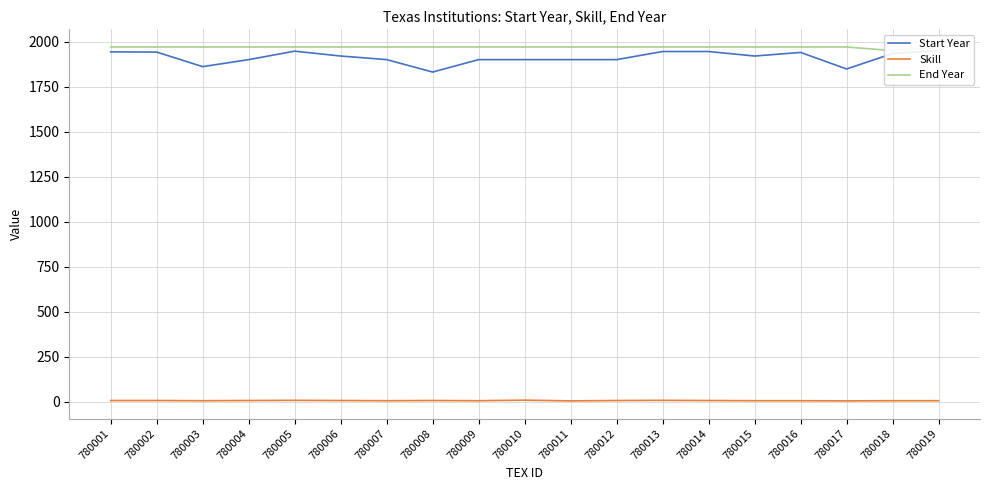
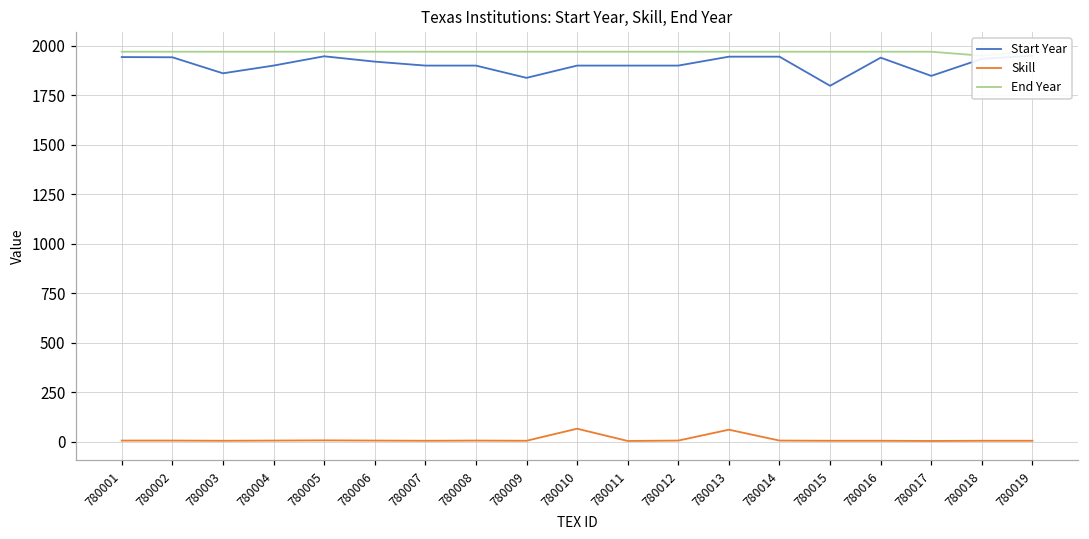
  {
    "Start Year": {
      "780001": 1940,
      "780002": 1940,
      "780003": 1860,
      "780004": 1900,
      "780005": 1950,
      "780006": 1920,
      "780007": 1900,
-     "780008": 1830,
-     "780009": 1900,
+     "780008": 1900,
+     "780009": 1840,
      "780010": 1900,
      "780011": 1900,
      "780012": 1900,
      "780013": 1950,
      "780014": 1950,
-     "780015": 1920,
+     "780015": 1800,
      "780016": 1940,
      "780017": 1850
    },
    "Skill": {
      "780001": 10,
      "780002": 10,
      "780003": 10,
      "780004": 10,
      "780005": 10,
      "780006": 10,
      "780007": 10,
      "780008": 10,
      "780009": 10,
-     "780010": 10,
+     "780010": 70,
      "780011": 0,
      "780012": 10,
-     "780013": 10,
+     "780013": 60,
      "780014": 10,
      "780015": 10,
      "780016": 10,
      "780017": 0,
      "780018": 10,
      "780019": 10
    },
    "End Year": {
      "780001": 1970,
      "780002": 1970,
      "780003": 1970,
      "780004": 1970,
      "780005": 1970,
      "780006": 1970,
      "780007": 1970,
      "780008": 1970,
      "780009": 1970,
      "780010": 1970,
      "780011": 1970,
      "780012": 1970,
      "780013": 1970,
      "780014": 1970,
      "780015": 1970,
      "780016": 1970,
      "780017": 1970
    }
  }
